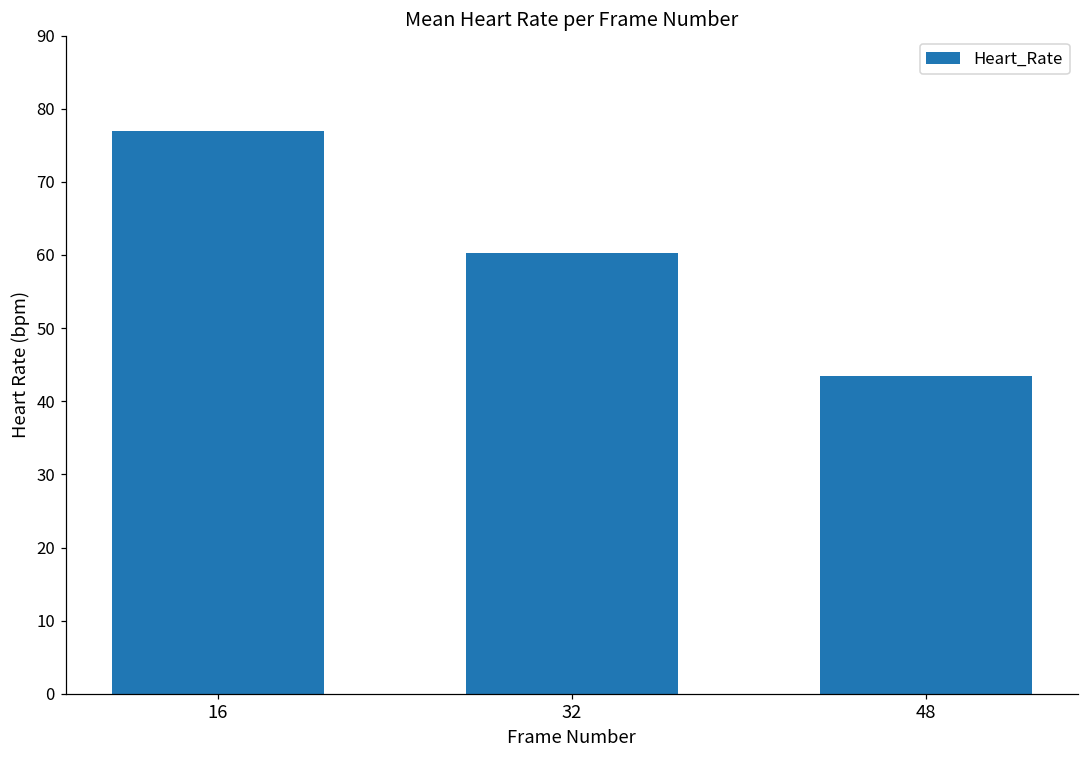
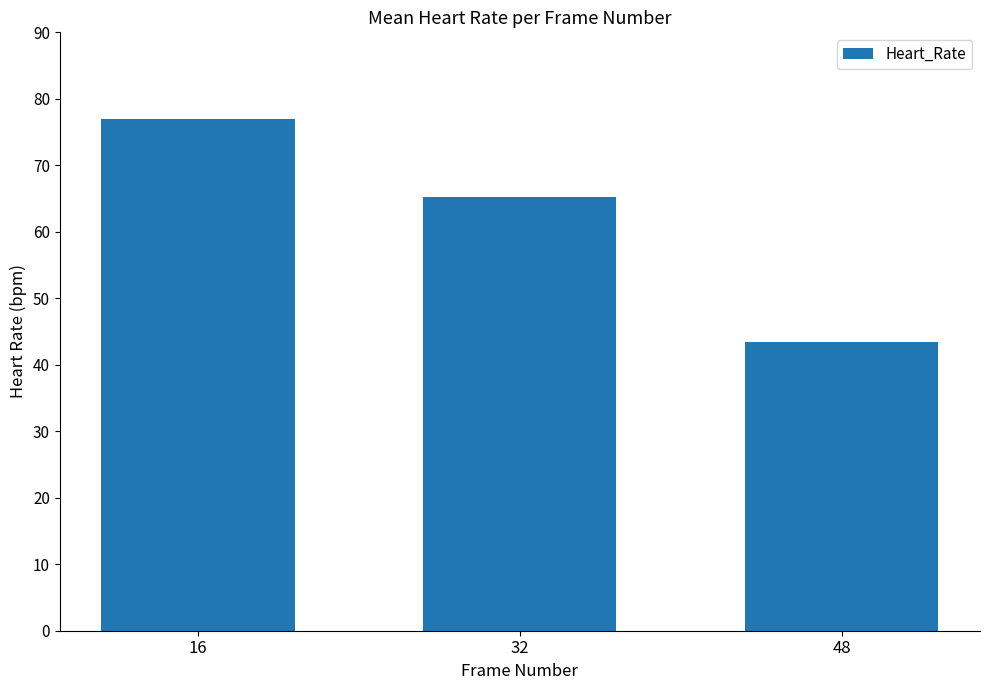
  {
    "16": 77,
-   "32": 60,
+   "32": 65,
    "48": 43
  }
